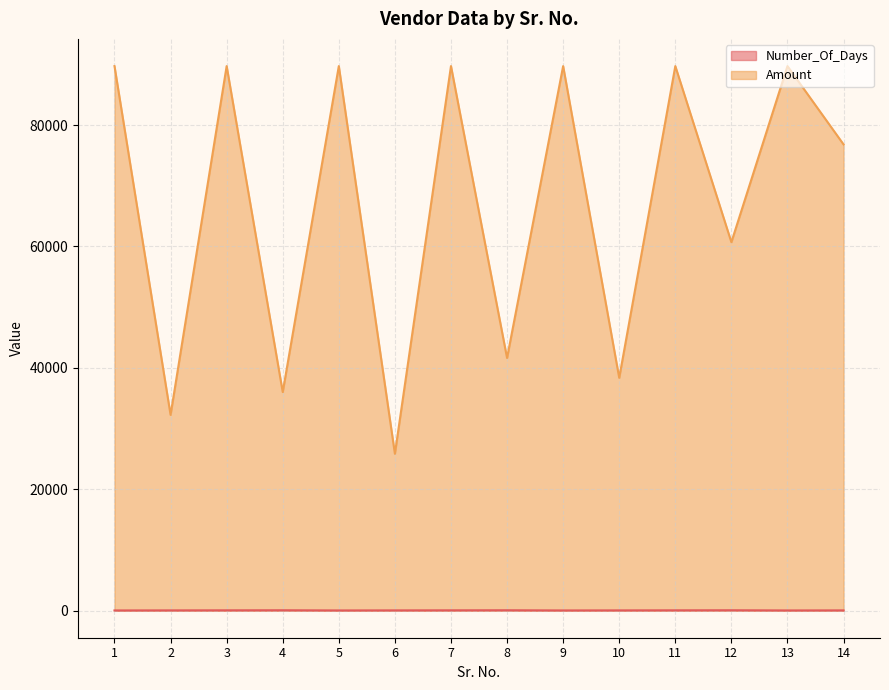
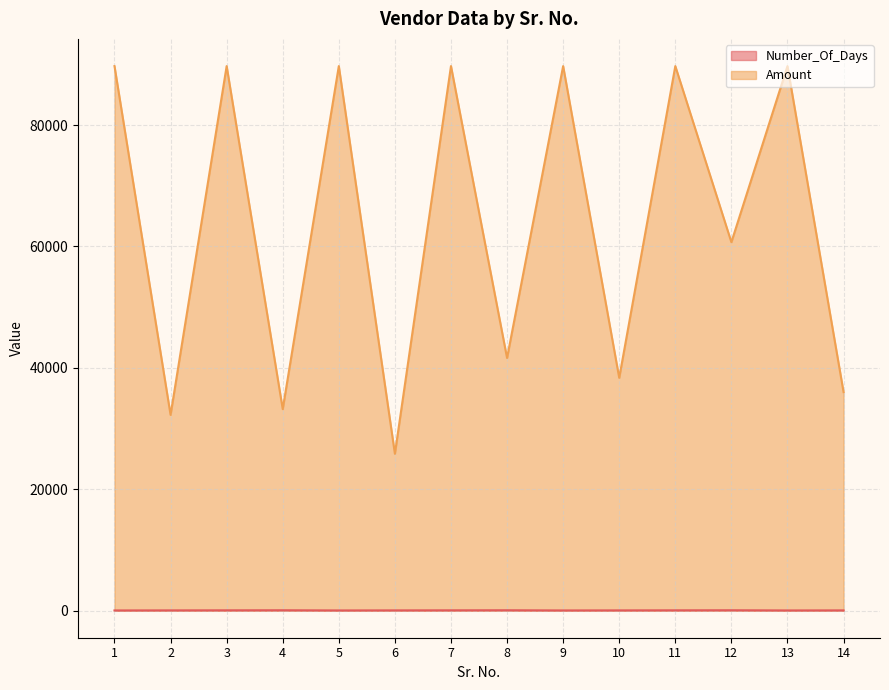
  {
    "Number_Of_Days": {
      "1": 0,
      "2": 0,
      "3": 0,
      "4": 0,
      "5": 0,
      "6": 0,
      "7": 0,
      "8": 0,
      "9": 0,
      "10": 0,
      "11": 0,
      "12": 0,
      "13": 0,
      "14": 0
    },
    "Amount": {
      "1": 90000,
      "2": 32000,
      "3": 90000,
-     "4": 36000,
+     "4": 33000,
      "5": 90000,
      "6": 26000,
      "7": 90000,
      "8": 42000,
      "9": 90000,
      "10": 38000,
      "11": 90000,
      "12": 61000,
-     "14": 77000
+     "14": 36000
    }
  }
